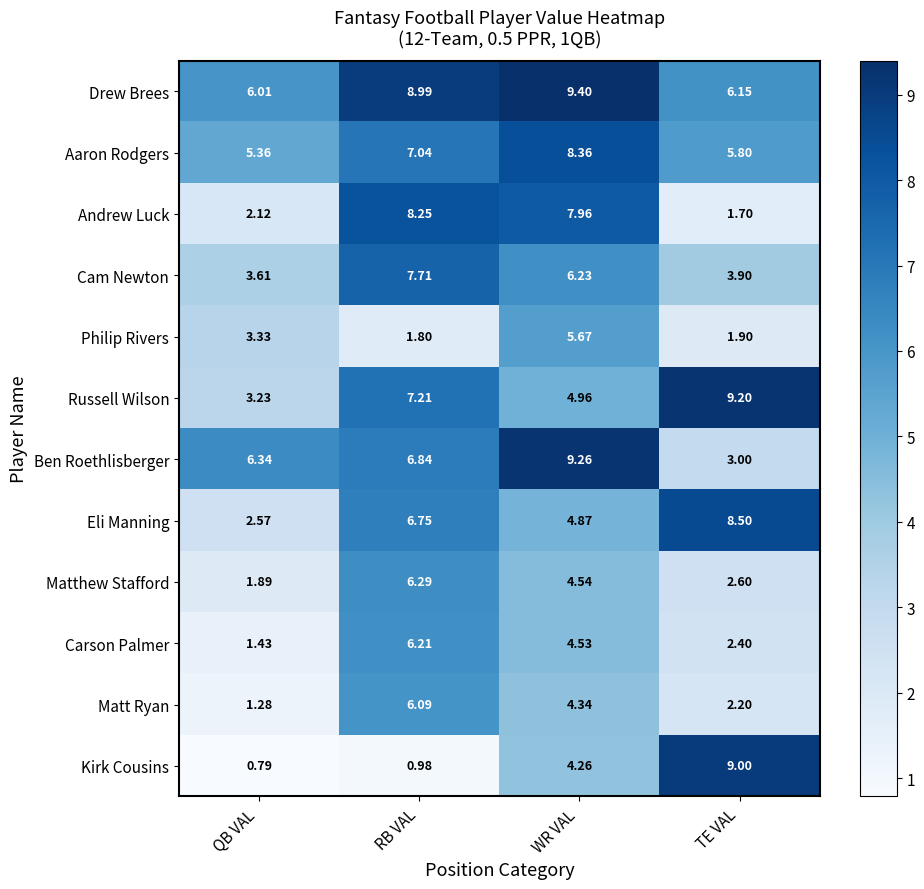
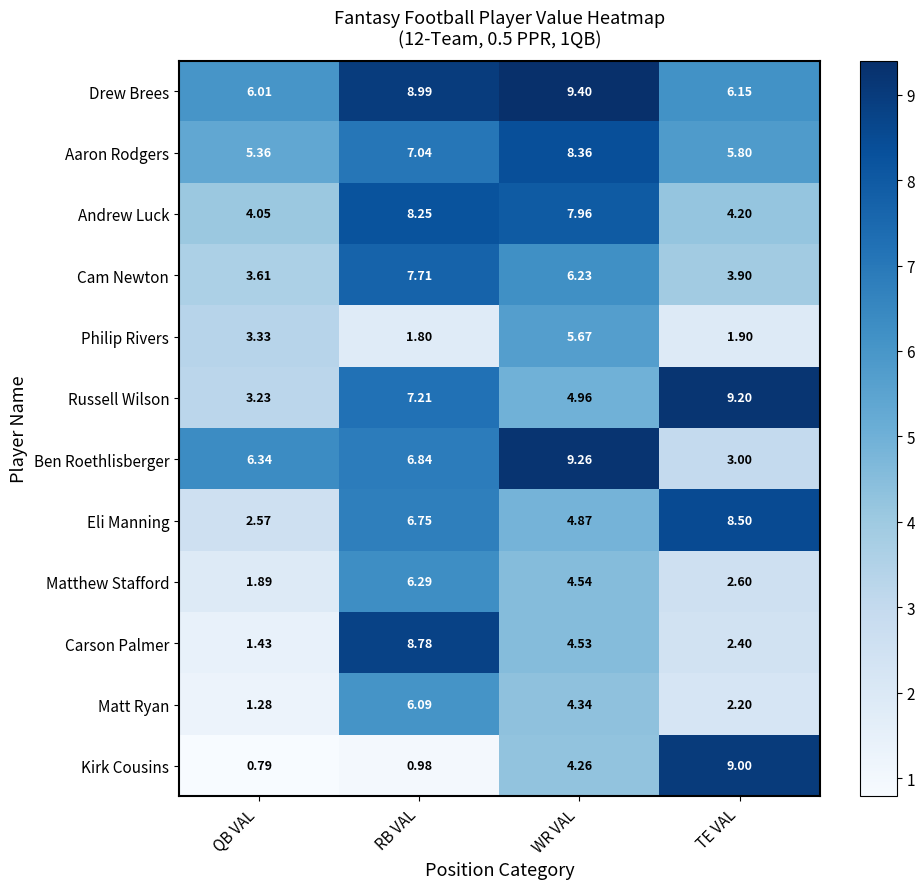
  {
    "Drew Brees": {
      "QB VAL": 6.01,
      "RB VAL": 8.99,
      "WR VAL": 9.40,
      "TE VAL": 6.15
    },
    "Aaron Rodgers": {
      "QB VAL": 5.36,
      "RB VAL": 7.04,
      "WR VAL": 8.36,
      "TE VAL": 5.80
    },
    "Andrew Luck": {
-     "QB VAL": 2.12,
+     "QB VAL": 4.05,
      "RB VAL": 8.25,
      "WR VAL": 7.96,
-     "TE VAL": 1.70
+     "TE VAL": 4.20
    },
    "Cam Newton": {
      "QB VAL": 3.61,
      "RB VAL": 7.71,
      "WR VAL": 6.23,
      "TE VAL": 3.90
    },
    "Philip Rivers": {
      "QB VAL": 3.33,
      "RB VAL": 1.80,
      "WR VAL": 5.67,
      "TE VAL": 1.90
    },
    "Russell Wilson": {
      "QB VAL": 3.23,
      "RB VAL": 7.21,
      "WR VAL": 4.96,
      "TE VAL": 9.20
    },
    "Ben Roethlisberger": {
      "QB VAL": 6.34,
      "RB VAL": 6.84,
      "WR VAL": 9.26,
      "TE VAL": 3.00
    },
    "Eli Manning": {
      "QB VAL": 2.57,
      "RB VAL": 6.75,
      "WR VAL": 4.87,
      "TE VAL": 8.50
    },
    "Matthew Stafford": {
      "QB VAL": 1.89,
      "RB VAL": 6.29,
      "WR VAL": 4.54,
      "TE VAL": 2.60
    },
    "Carson Palmer": {
      "QB VAL": 1.43,
-     "RB VAL": 6.21,
+     "RB VAL": 8.78,
      "WR VAL": 4.53,
      "TE VAL": 2.40
    },
    "Matt Ryan": {
      "QB VAL": 1.28,
      "RB VAL": 6.09,
      "WR VAL": 4.34,
      "TE VAL": 2.20
    },
    "Kirk Cousins": {
      "QB VAL": 0.79,
      "RB VAL": 0.98,
      "WR VAL": 4.26,
      "TE VAL": 9.00
    }
  }
